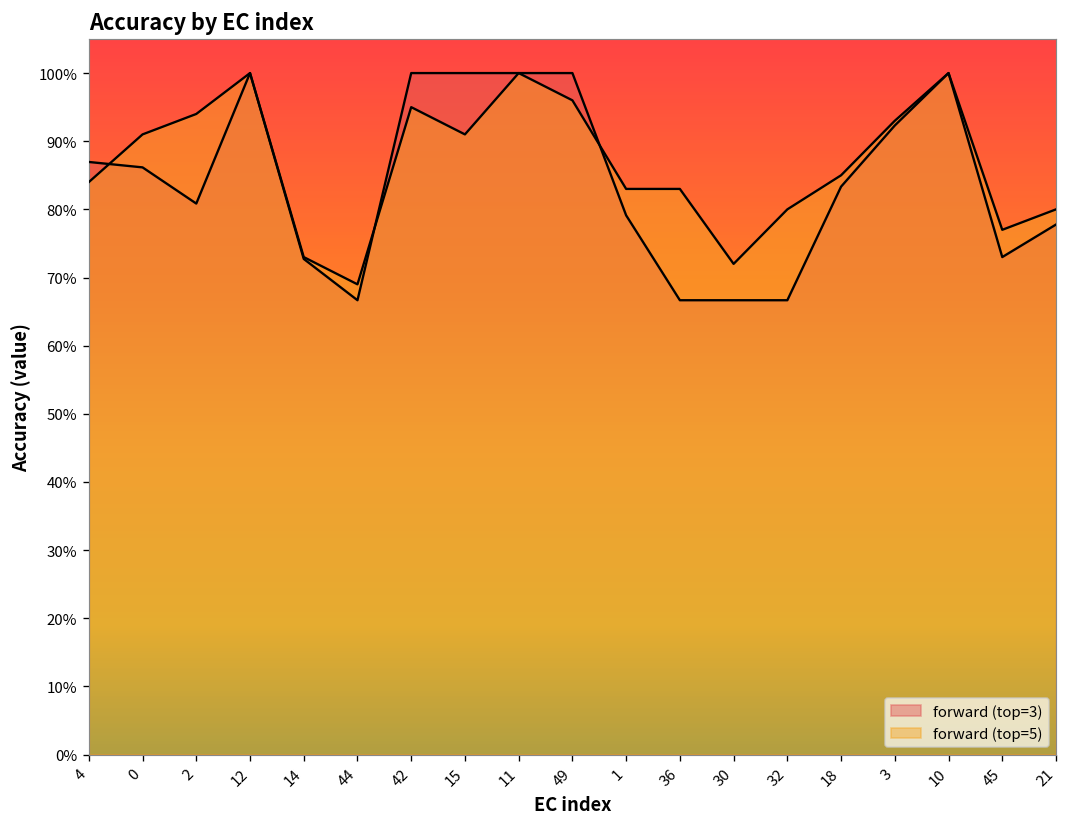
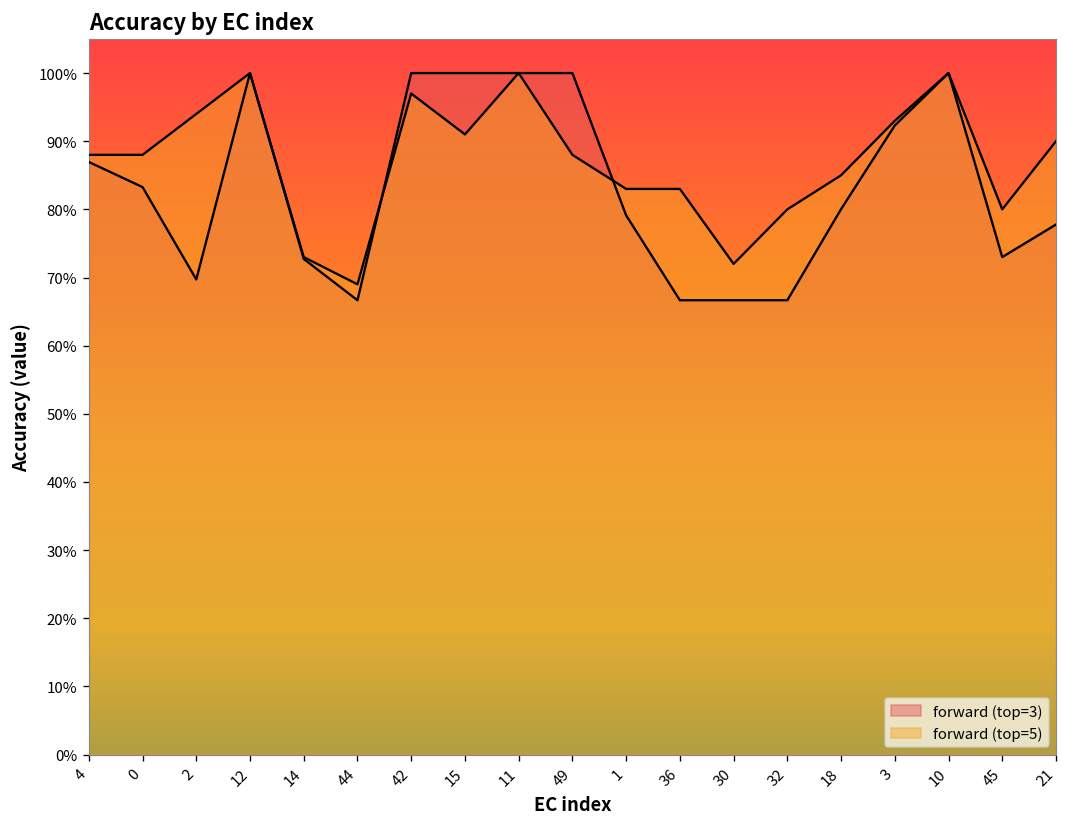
  {
    "forward (top=3)": {
      "4": "87%",
-     "0": "86%",
-     "2": "81%",
+     "0": "83%",
+     "2": "70%",
      "44": "67%",
      "42": "100%",
      "15": "100%",
      "49": "100%",
      "1": "79%",
      "36": "67%",
      "30": "67%",
      "32": "67%",
-     "18": "83%",
+     "18": "80%",
      "3": "92%",
      "45": "73%",
      "21": "78%"
    },
    "forward (top=5)": {
-     "4": "84%",
-     "0": "91%",
+     "4": "88%",
+     "0": "88%",
      "2": "94%",
      "44": "69%",
-     "42": "95%",
+     "42": "97%",
      "15": "91%",
-     "49": "96%",
+     "49": "88%",
      "1": "83%",
      "36": "83%",
      "30": "72%",
      "32": "80%",
      "18": "85%",
      "3": "93%",
-     "45": "77%",
-     "21": "80%"
+     "45": "80%",
+     "21": "90%"
    }
  }
